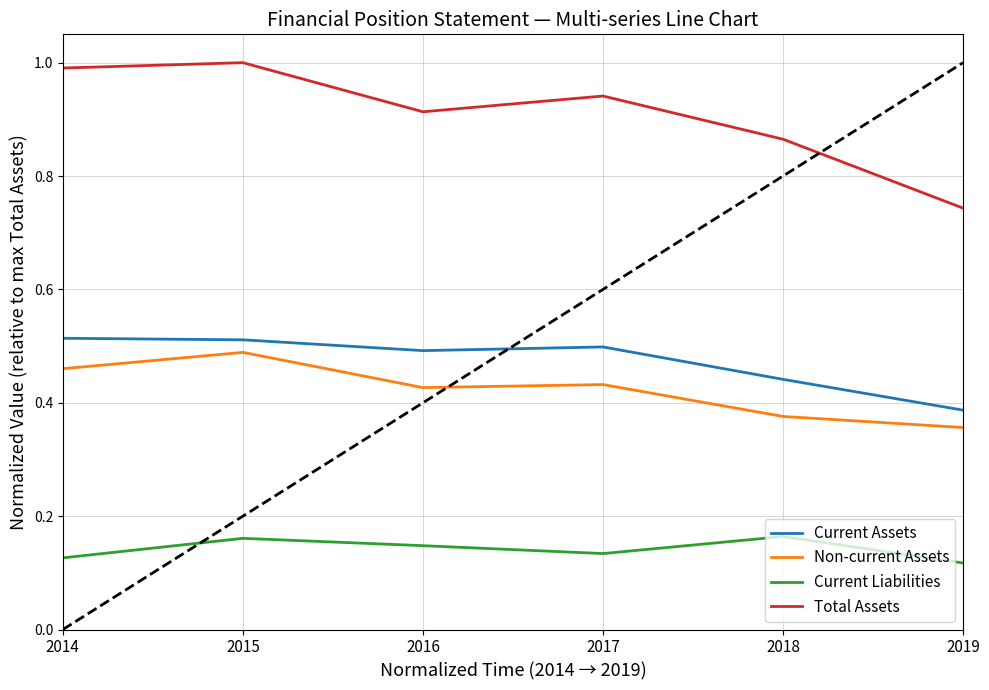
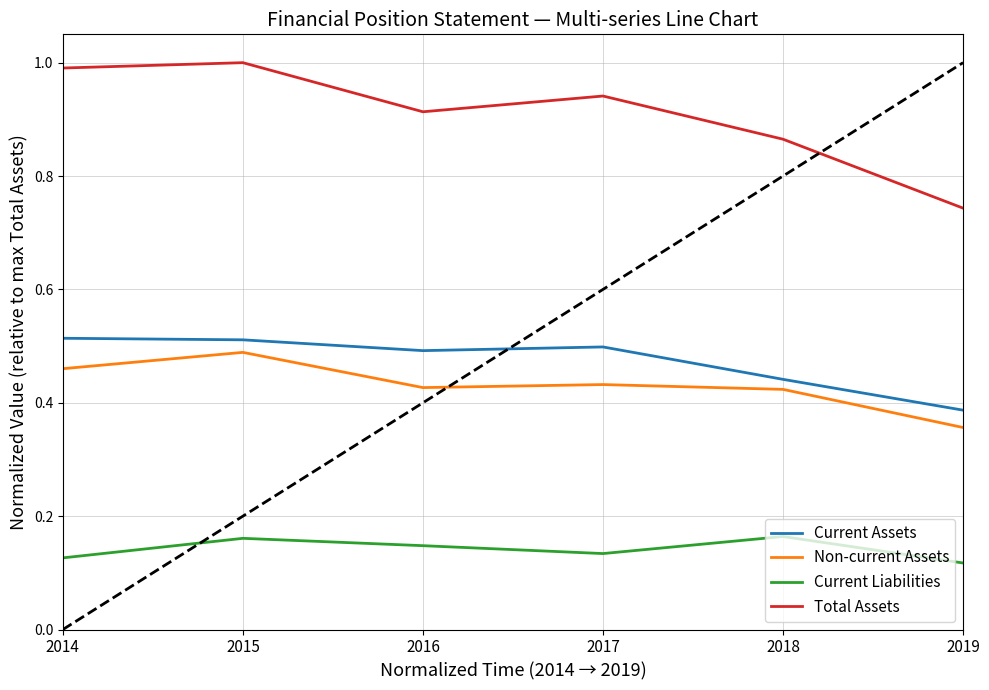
  {
    "Current Assets": {
      "2014": 0.51,
      "2015": 0.51,
      "2016": 0.49,
      "2017": 0.50,
      "2018": 0.44,
      "2019": 0.39
    },
    "Non-current Assets": {
      "2014": 0.46,
      "2015": 0.49,
      "2016": 0.43,
      "2017": 0.43,
-     "2018": 0.38,
+     "2018": 0.42,
      "2019": 0.36
    },
    "Current Liabilities": {
      "2014": 0.13,
      "2015": 0.16,
      "2016": 0.15,
      "2017": 0.13,
      "2019": 0.12
    },
    "Total Assets": {
      "2014": 0.99,
      "2015": 1.00,
      "2016": 0.91,
      "2017": 0.94,
      "2018": 0.86,
      "2019": 0.74
    }
  }
